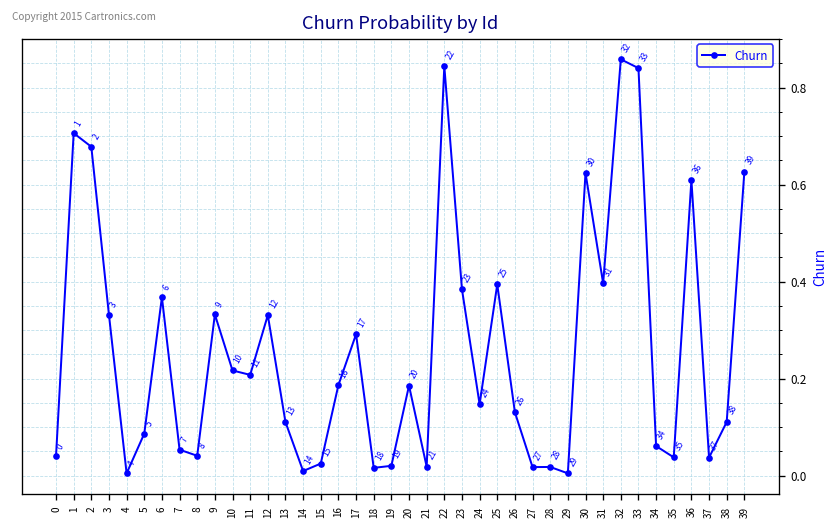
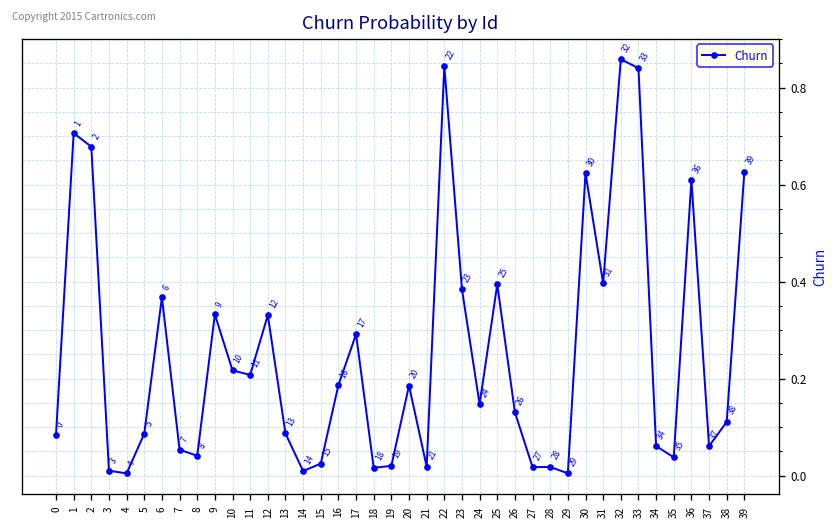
  {
-   "0": 0.04,
-   "3": 0.33,
-   "13": 0.11,
+   "0": 0.08,
+   "3": 0.01,
+   "13": 0.09,
    "14": 0.01,
-   "37": 0.04
+   "37": 0.06
  }
